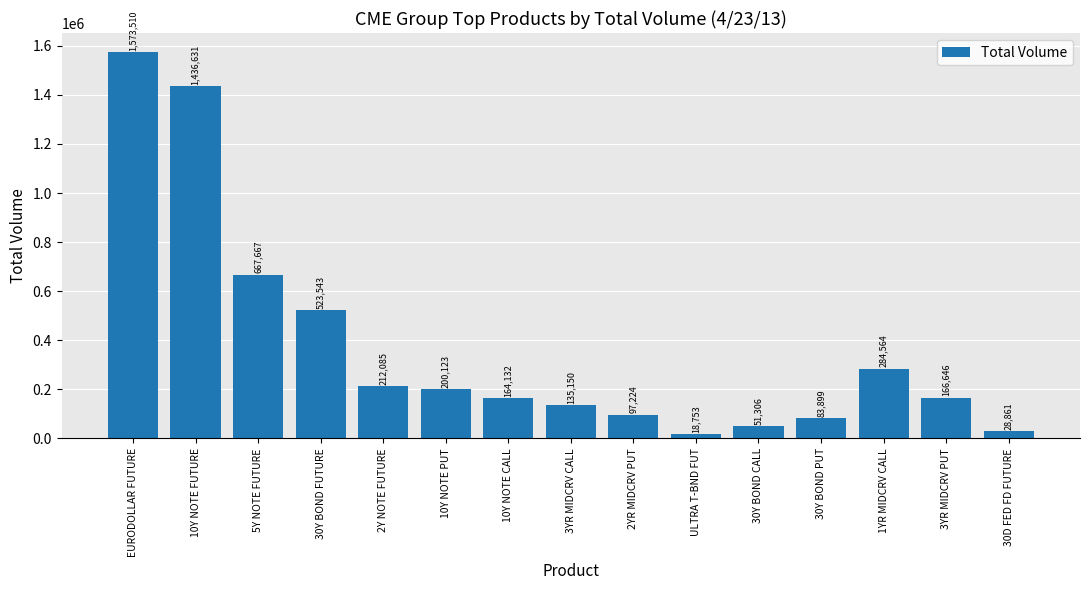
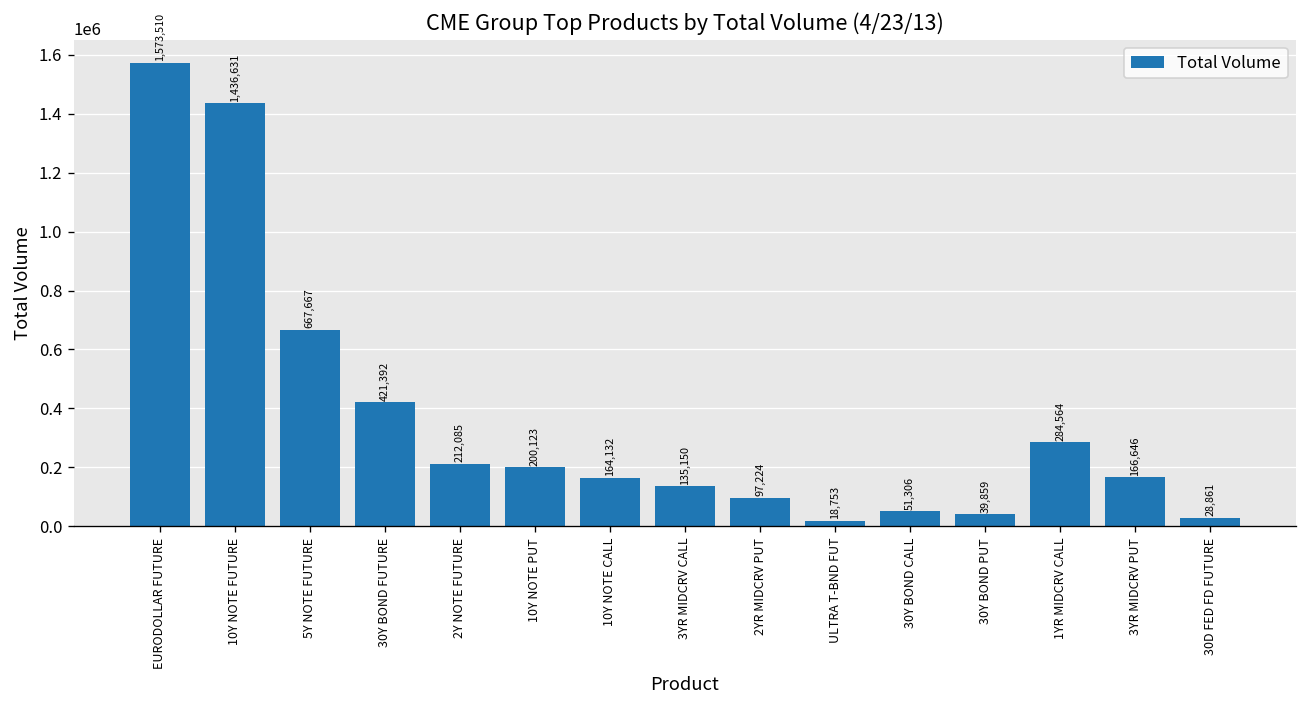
  {
    "EURODOLLAR FUTURE": "1,573,510",
    "10Y NOTE FUTURE": "1,436,631",
    "5Y NOTE FUTURE": "667,667",
-   "30Y BOND FUTURE": "523,543",
+   "30Y BOND FUTURE": "421,392",
    "2Y NOTE FUTURE": "212,085",
    "10Y NOTE PUT": "200,123",
    "10Y NOTE CALL": "164,132",
    "3YR MIDCRV CALL": "135,150",
    "2YR MIDCRV PUT": "97,224",
    "ULTRA T-BND FUT": "18,753",
    "30Y BOND CALL": "51,306",
-   "30Y BOND PUT": "83,899",
+   "30Y BOND PUT": "39,859",
    "1YR MIDCRV CALL": "284,564",
    "3YR MIDCRV PUT": "166,646",
    "30D FED FD FUTURE": "28,861"
  }
